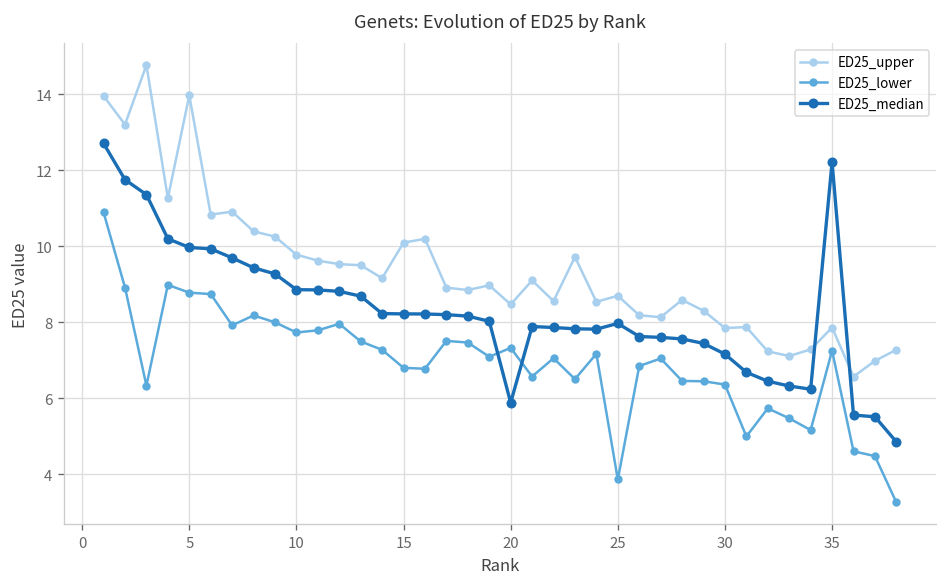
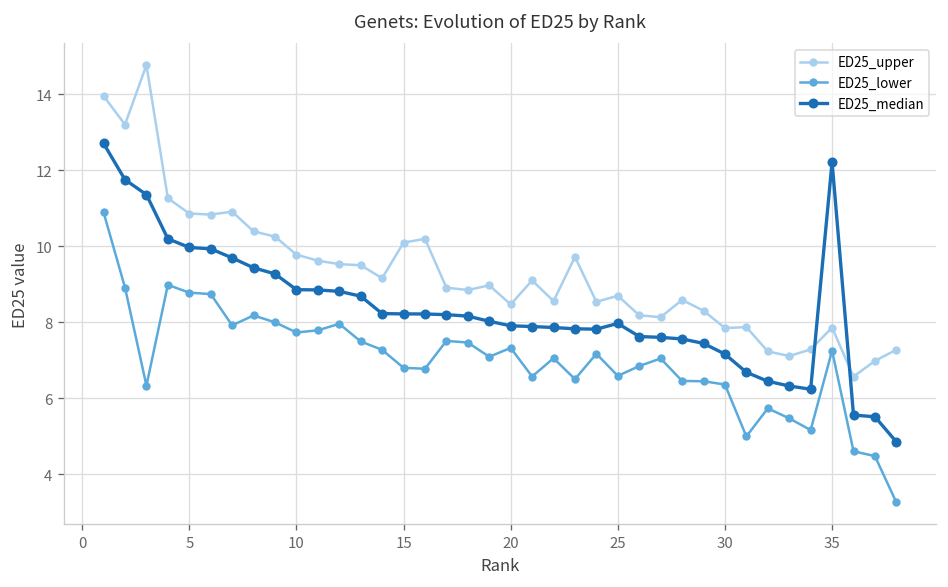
  {
    "ED25_upper": {
-     "5": 14.0,
+     "5": 10.9,
      "10": 9.8,
      "15": 10.1,
      "20": 8.5,
      "25": 8.7,
      "30": 7.9,
      "35": 7.9
    },
    "ED25_lower": {
      "5": 8.8,
      "10": 7.7,
      "15": 6.8,
      "20": 7.3,
-     "25": 3.9,
+     "25": 6.6,
      "30": 6.4,
      "35": 7.3
    },
    "ED25_median": {
      "5": 10.0,
      "10": 8.9,
      "15": 8.2,
-     "20": 5.9,
+     "20": 7.9,
      "25": 8.0,
      "30": 7.2,
      "35": 12.2
    }
  }
